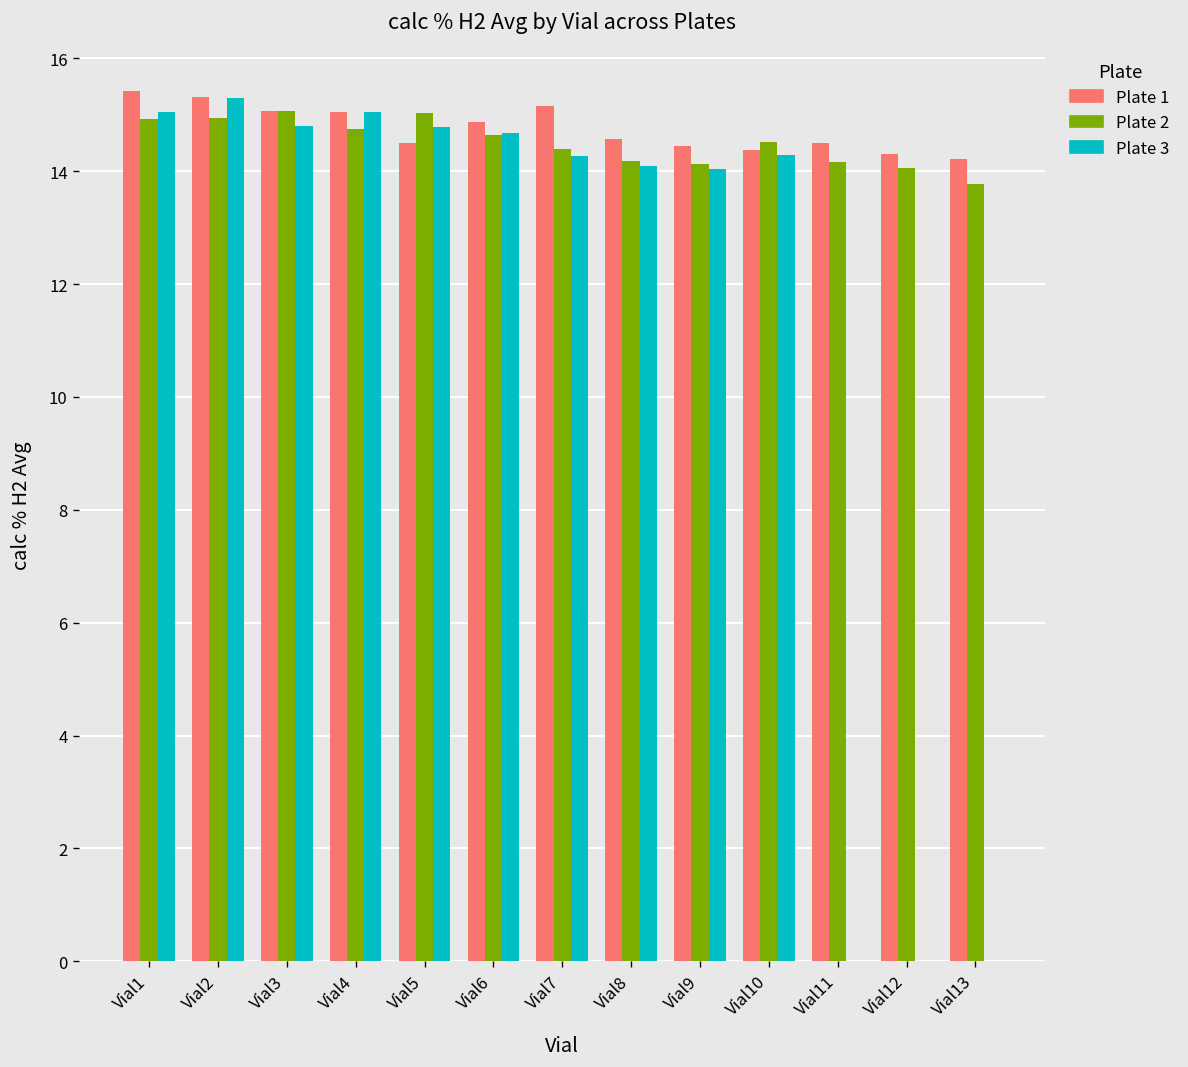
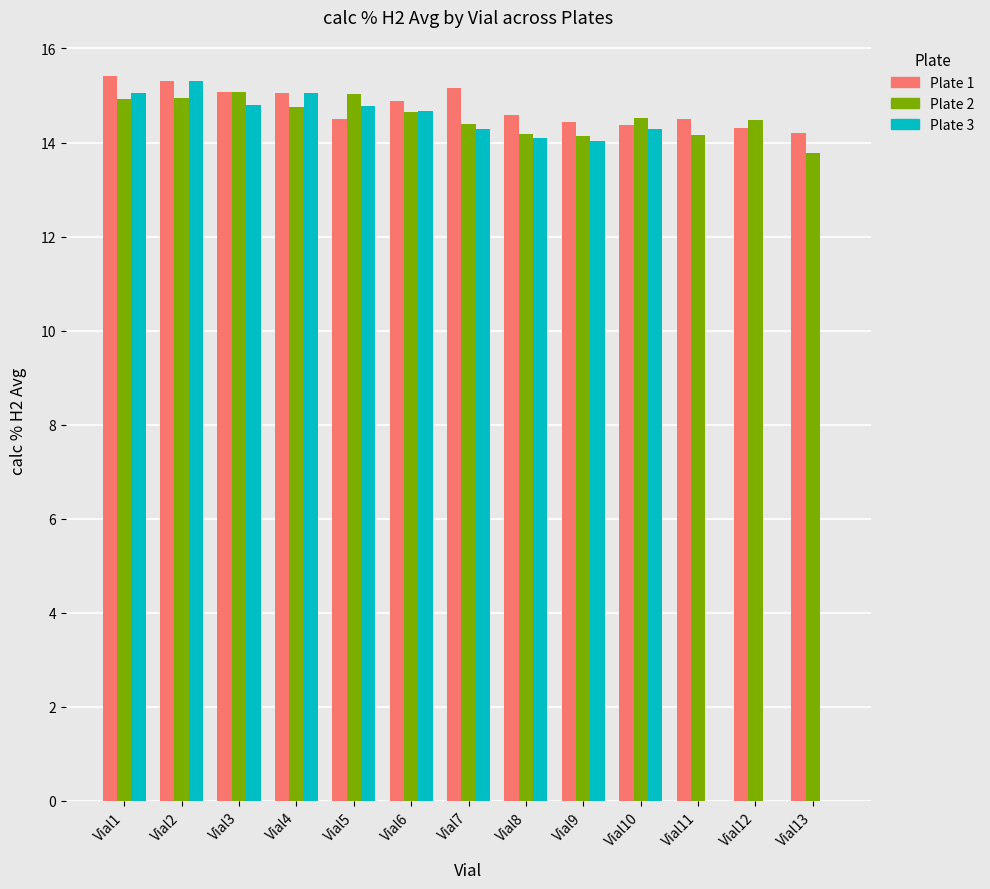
  {
    "Plate 1": {
      "Vial1": 15.4,
      "Vial2": 15.3,
      "Vial3": 15.1,
      "Vial4": 15.0,
      "Vial5": 14.5,
      "Vial6": 14.9,
      "Vial7": 15.2,
      "Vial8": 14.6,
      "Vial9": 14.4,
      "Vial10": 14.4,
      "Vial11": 14.5,
      "Vial12": 14.3,
      "Vial13": 14.2
    },
    "Plate 2": {
      "Vial1": 14.9,
      "Vial2": 14.9,
      "Vial3": 15.1,
      "Vial4": 14.8,
      "Vial5": 15.0,
      "Vial6": 14.6,
      "Vial7": 14.4,
      "Vial8": 14.2,
      "Vial9": 14.1,
      "Vial10": 14.5,
      "Vial11": 14.2,
-     "Vial12": 14.1,
+     "Vial12": 14.5,
      "Vial13": 13.8
    },
    "Plate 3": {
      "Vial1": 15.1,
      "Vial2": 15.3,
      "Vial3": 14.8,
      "Vial4": 15.1,
      "Vial5": 14.8,
      "Vial6": 14.7,
      "Vial7": 14.3,
      "Vial8": 14.1,
      "Vial9": 14.0,
      "Vial10": 14.3,
      "Vial11": 0.0,
      "Vial12": 0.0,
      "Vial13": 0.0
    }
  }
